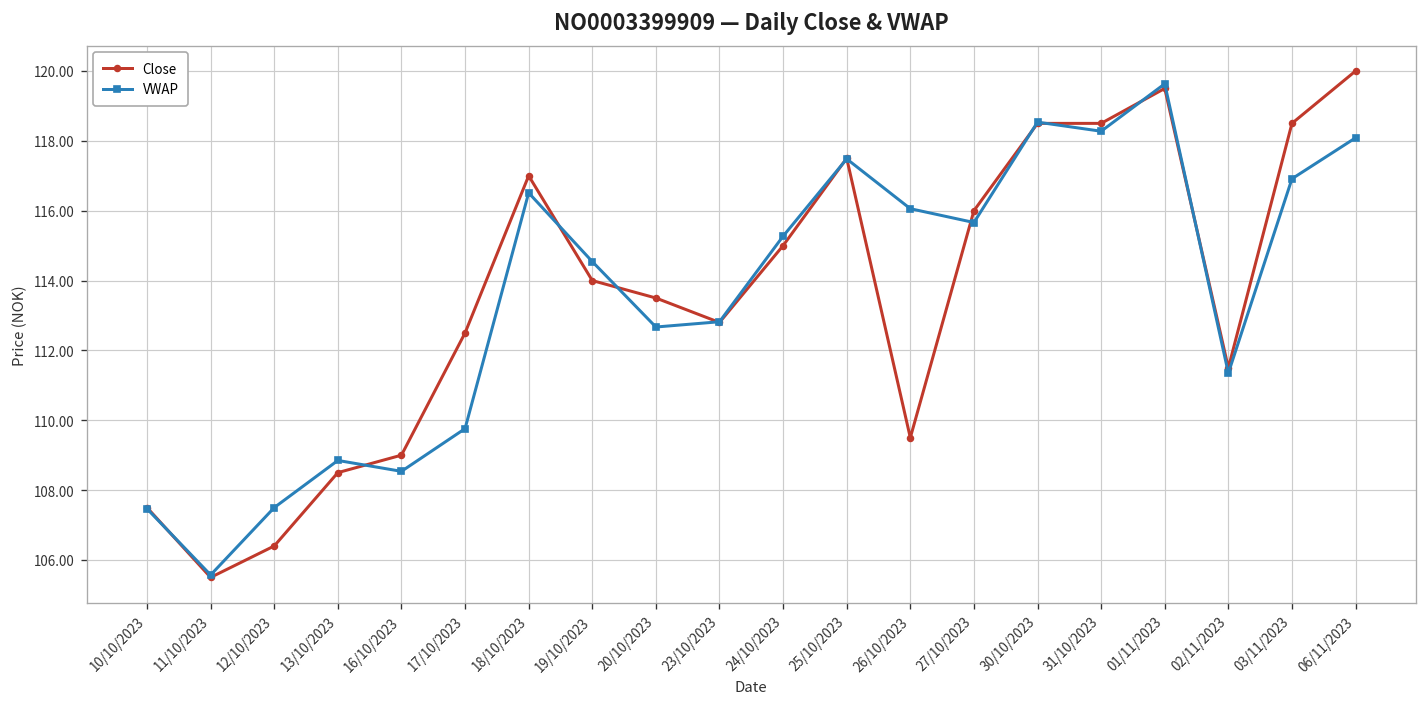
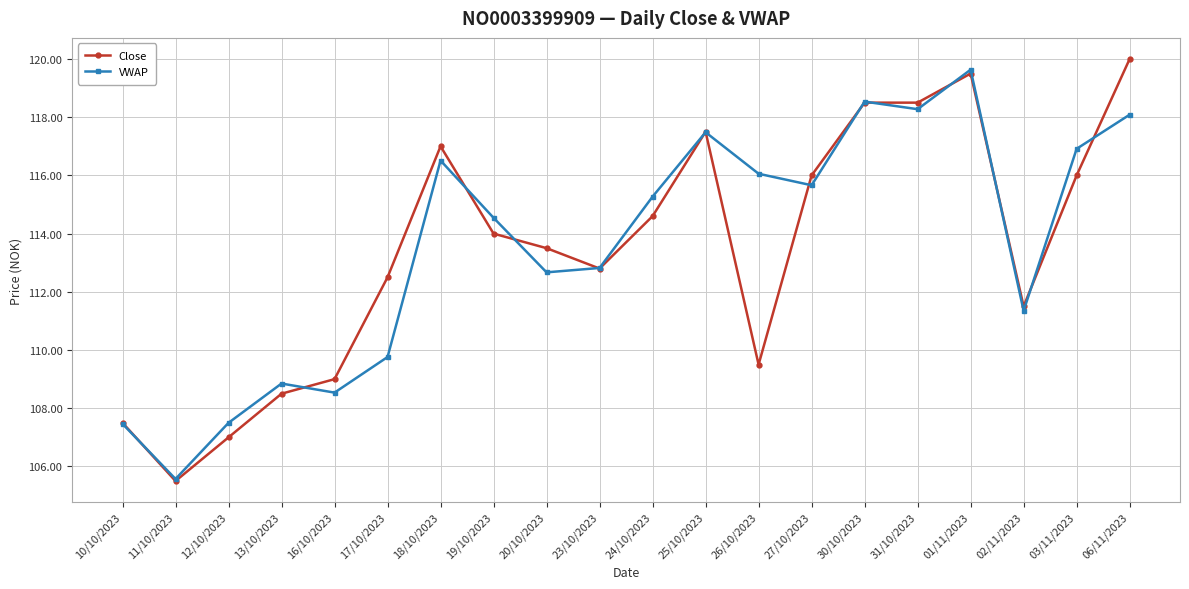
  {
    "Close": {
-     "12/10/2023": 106.4,
+     "12/10/2023": 107.0,
      "13/10/2023": 108.5,
      "16/10/2023": 109.0,
      "17/10/2023": 112.5,
      "18/10/2023": 117.0,
      "19/10/2023": 114.0,
      "20/10/2023": 113.5,
-     "24/10/2023": 115.0,
+     "24/10/2023": 114.6,
      "26/10/2023": 109.5,
      "27/10/2023": 116.0,
      "31/10/2023": 118.5,
      "01/11/2023": 119.5,
      "02/11/2023": 111.5,
-     "03/11/2023": 118.5,
+     "03/11/2023": 116.0,
      "06/11/2023": 120.0
    },
    "VWAP": {
      "12/10/2023": 107.5,
      "13/10/2023": 108.8,
      "16/10/2023": 108.5,
      "17/10/2023": 109.8,
      "18/10/2023": 116.5,
      "19/10/2023": 114.5,
      "20/10/2023": 112.7,
      "24/10/2023": 115.3,
      "26/10/2023": 116.1,
      "27/10/2023": 115.7,
      "31/10/2023": 118.3,
      "01/11/2023": 119.6,
      "02/11/2023": 111.3,
      "03/11/2023": 116.9,
      "06/11/2023": 118.1
    }
  }
